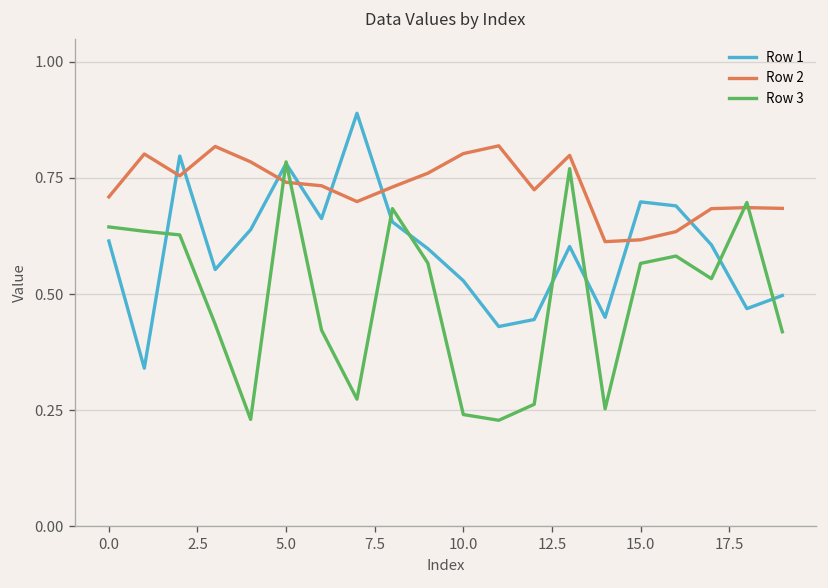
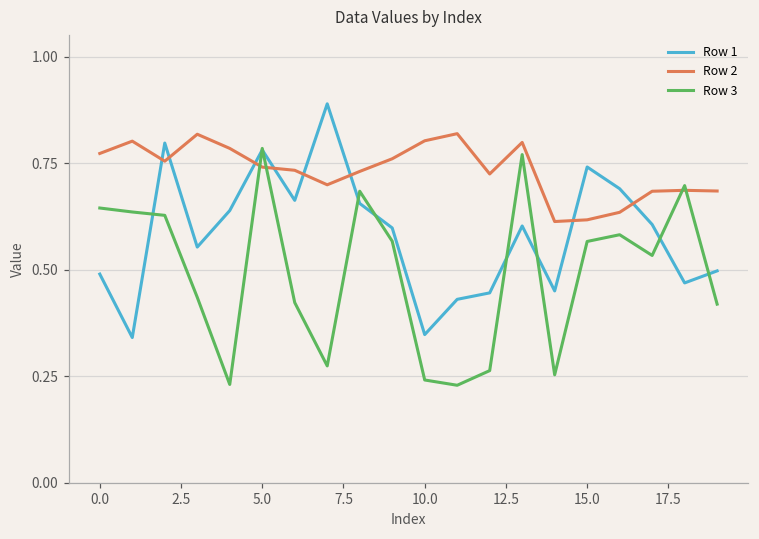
  {
    "Row 1": {
-     "0.0": 0.61,
-     "10.0": 0.53,
-     "15.0": 0.70
+     "0.0": 0.49,
+     "10.0": 0.35,
+     "15.0": 0.74
    },
    "Row 2": {
-     "0.0": 0.71,
+     "0.0": 0.77,
      "5.0": 0.74,
      "10.0": 0.80,
      "15.0": 0.62
    },
    "Row 3": {
      "0.0": 0.64,
      "10.0": 0.24,
      "15.0": 0.57
    }
  }
